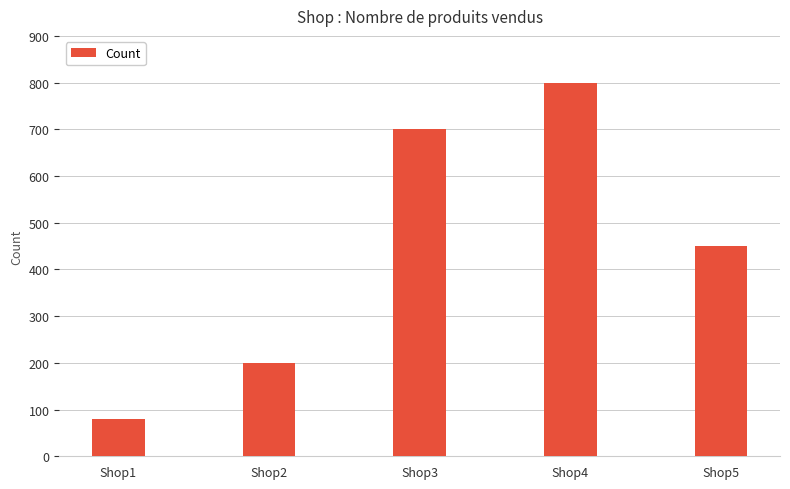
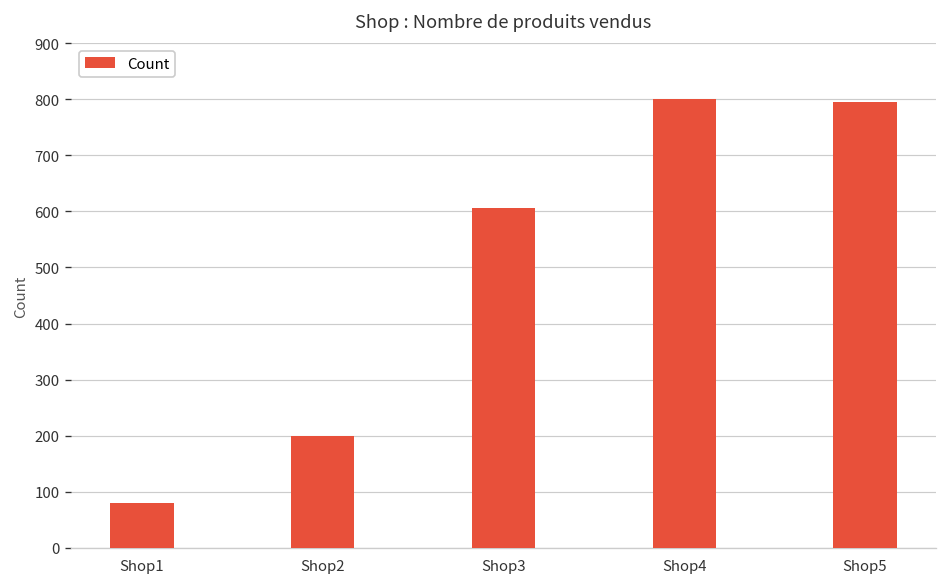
  {
    "Shop1": 80,
    "Shop2": 200,
-   "Shop3": 700,
+   "Shop3": 610,
    "Shop4": 800,
-   "Shop5": 450
+   "Shop5": 800
  }
